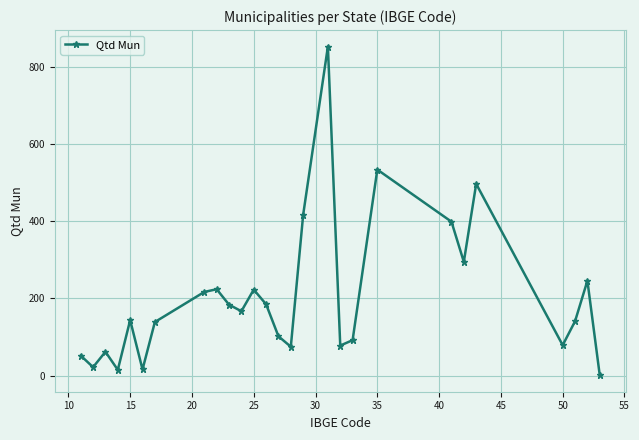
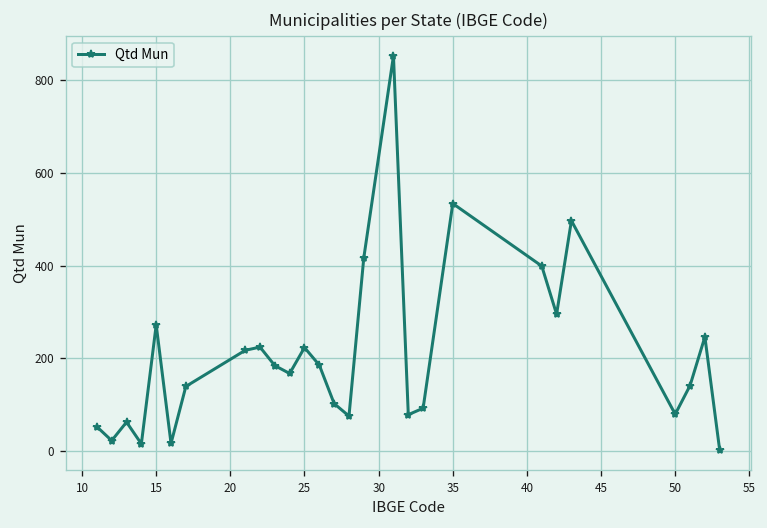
  {
-   "15": 140,
+   "15": 270,
    "25": 220,
    "35": 530,
    "50": 80
  }
